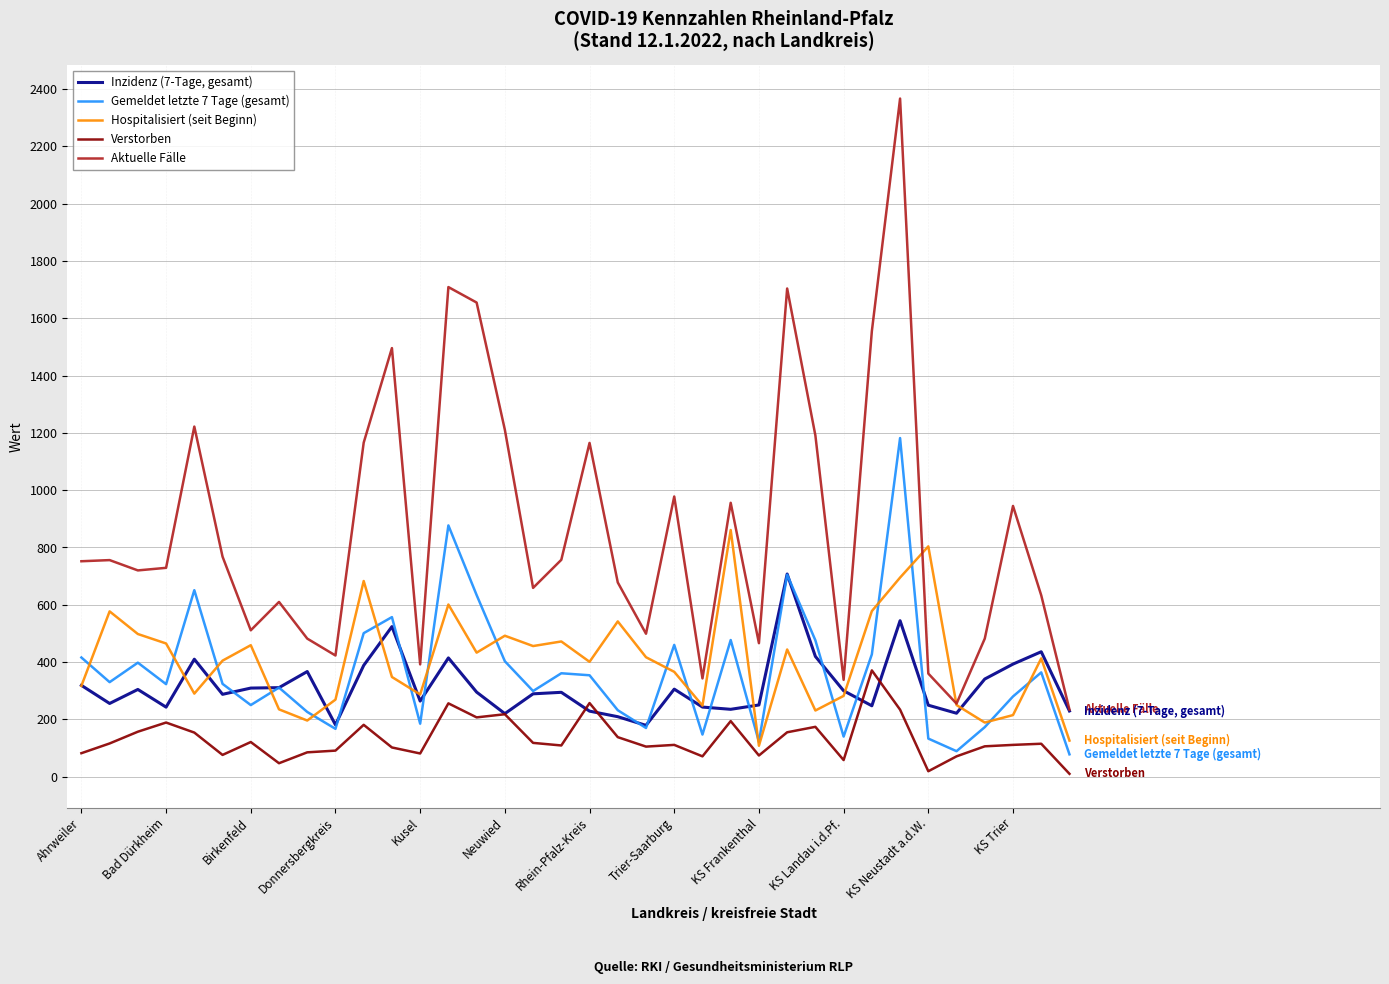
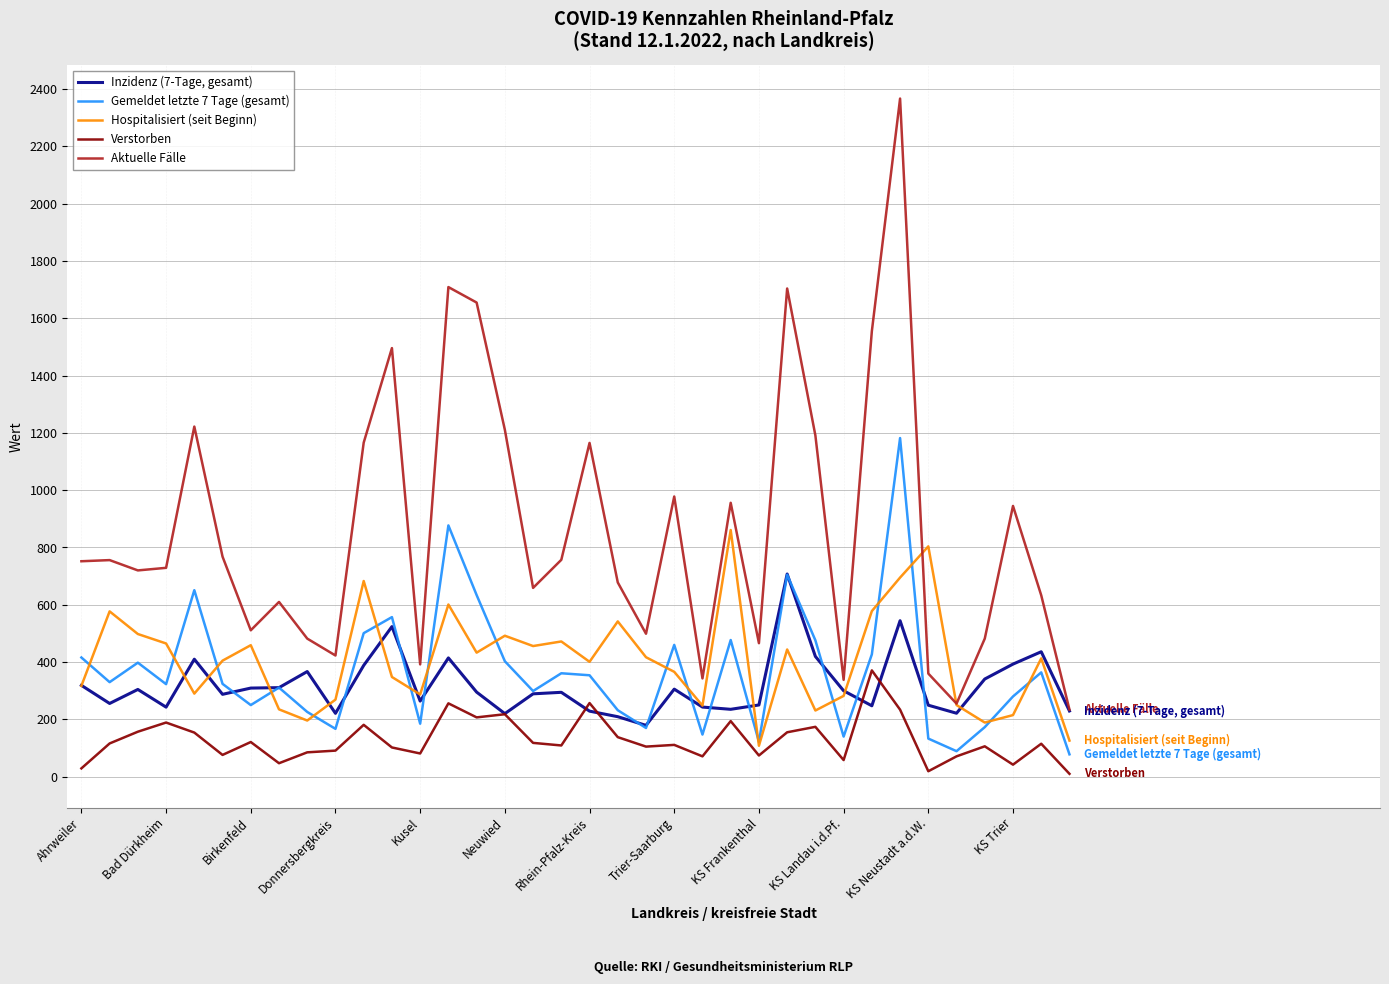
  {
    "Inzidenz (7-Tage, gesamt)": {
      "Bad Dürkheim": 240,
      "Birkenfeld": 310,
-     "Donnersbergkreis": 180,
+     "Donnersbergkreis": 220,
      "Kusel": 260,
      "Rhein-Pfalz-Kreis": 230,
      "Trier-Saarburg": 310,
      "KS Frankenthal": 250,
      "KS Landau i.d.Pf.": 300,
      "KS Neustadt a.d.W.": 250,
      "KS Trier": 390
    },
    "Gemeldet letzte 7 Tage (gesamt)": {
      "Ahrweiler": 420,
      "Bad Dürkheim": 320,
      "Birkenfeld": 250,
      "Donnersbergkreis": 170,
      "Kusel": 190,
      "Neuwied": 400,
      "Rhein-Pfalz-Kreis": 350,
      "Trier-Saarburg": 460,
      "KS Frankenthal": 120,
      "KS Landau i.d.Pf.": 140,
      "KS Neustadt a.d.W.": 130,
      "KS Trier": 280
    },
    "Hospitalisiert (seit Beginn)": {
      "Bad Dürkheim": 470,
      "Birkenfeld": 460,
      "Donnersbergkreis": 270,
      "Kusel": 290,
      "Neuwied": 490,
      "Rhein-Pfalz-Kreis": 400,
      "Trier-Saarburg": 370,
      "KS Frankenthal": 110,
      "KS Landau i.d.Pf.": 280,
      "KS Neustadt a.d.W.": 800,
      "KS Trier": 220
    },
    "Verstorben": {
-     "Ahrweiler": 80,
+     "Ahrweiler": 30,
      "Bad Dürkheim": 190,
      "Birkenfeld": 120,
      "Donnersbergkreis": 90,
      "Kusel": 80,
      "Rhein-Pfalz-Kreis": 260,
      "Trier-Saarburg": 110,
      "KS Frankenthal": 70,
      "KS Landau i.d.Pf.": 60,
      "KS Neustadt a.d.W.": 20,
-     "KS Trier": 110
+     "KS Trier": 40
    },
    "Aktuelle Fälle": {
      "Ahrweiler": 750,
      "Bad Dürkheim": 730,
      "Birkenfeld": 510,
      "Donnersbergkreis": 420,
      "Kusel": 390,
      "Neuwied": 1210,
      "Rhein-Pfalz-Kreis": 1170,
      "Trier-Saarburg": 980,
      "KS Frankenthal": 470,
      "KS Landau i.d.Pf.": 340,
      "KS Neustadt a.d.W.": 360,
      "KS Trier": 950
    }
  }
